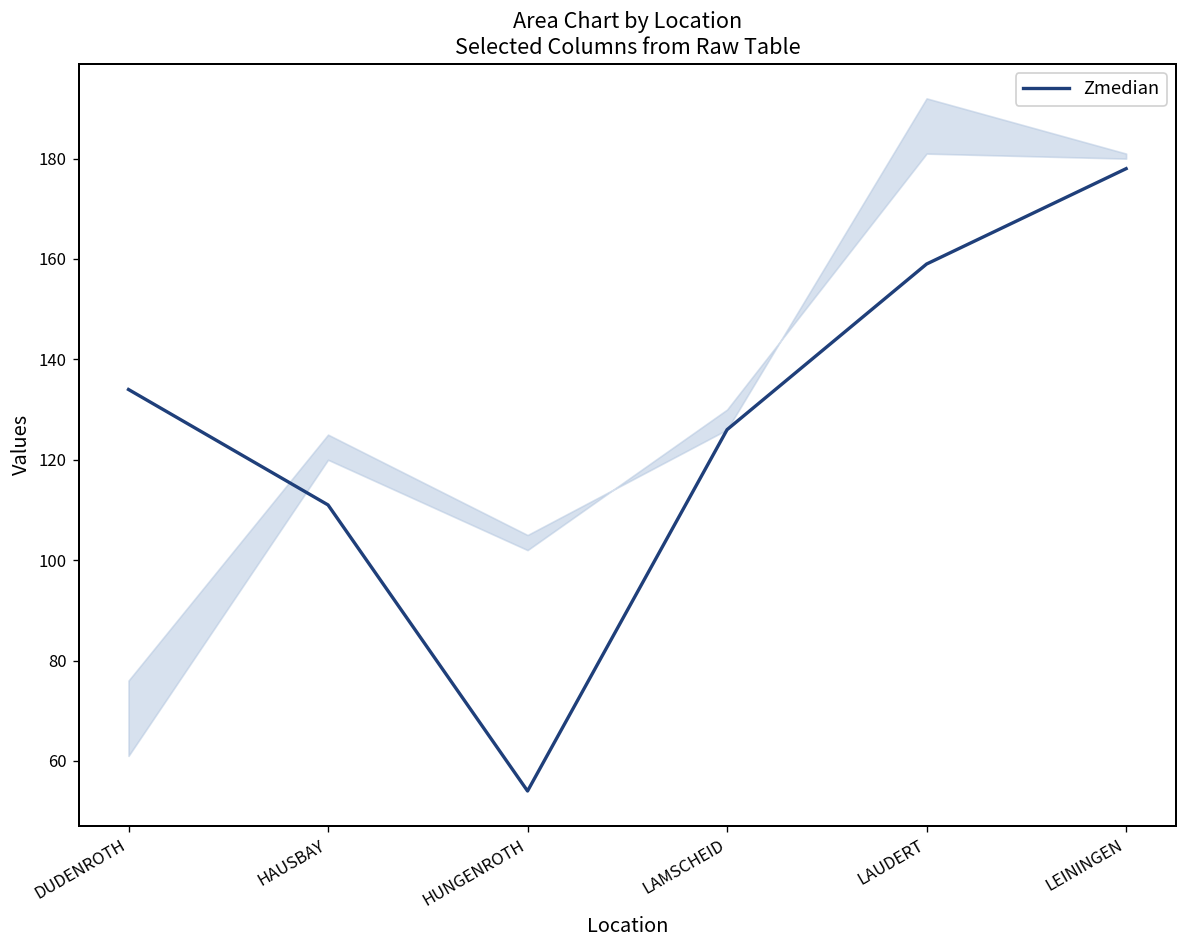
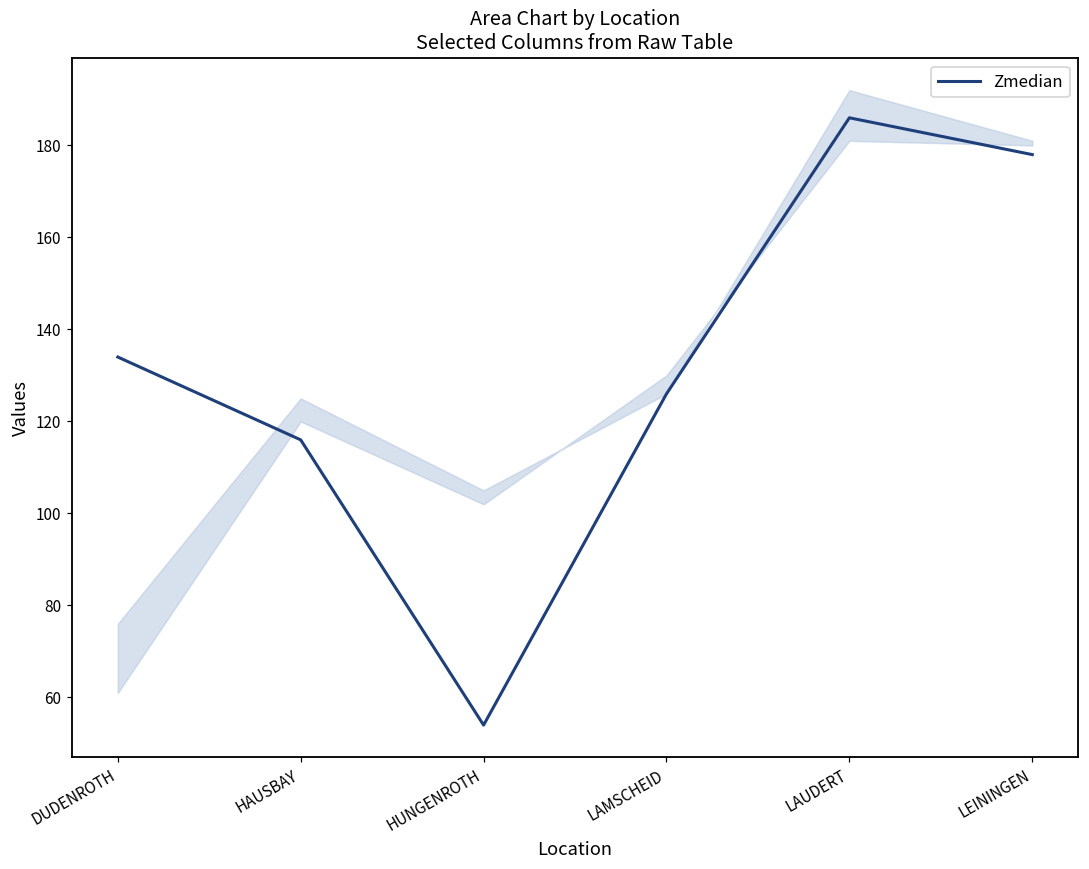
  {
    "Zmedian": {
      "DUDENROTH": 134,
-     "HAUSBAY": 111,
+     "HAUSBAY": 116,
      "HUNGENROTH": 54,
      "LAMSCHEID": 126,
-     "LAUDERT": 159,
+     "LAUDERT": 186,
      "LEININGEN": 178
    }
  }
